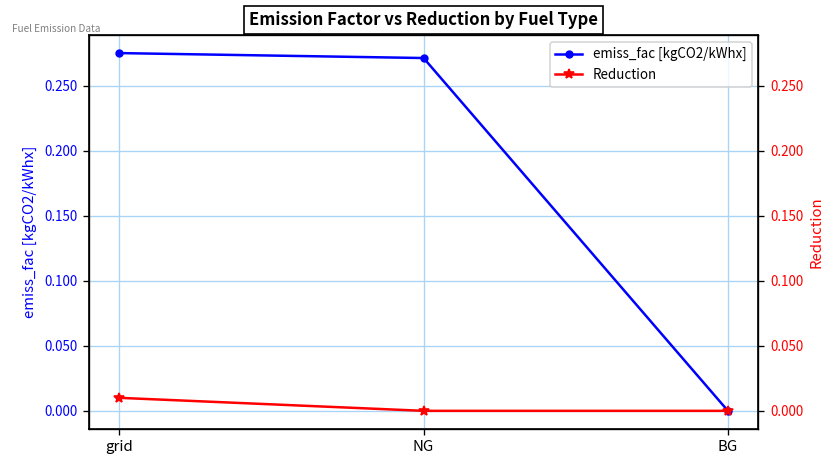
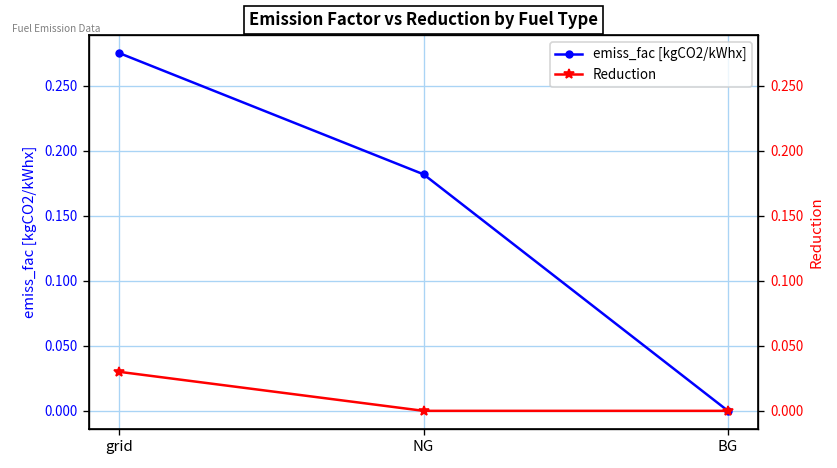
  {
    "emiss_fac [kgCO2/kWhx]": {
      "grid": 0.275,
-     "NG": 0.271
+     "NG": 0.182
    },
    "Reduction": {
-     "grid": 0.01,
+     "grid": 0.03,
      "NG": 0.00
    }
  }
